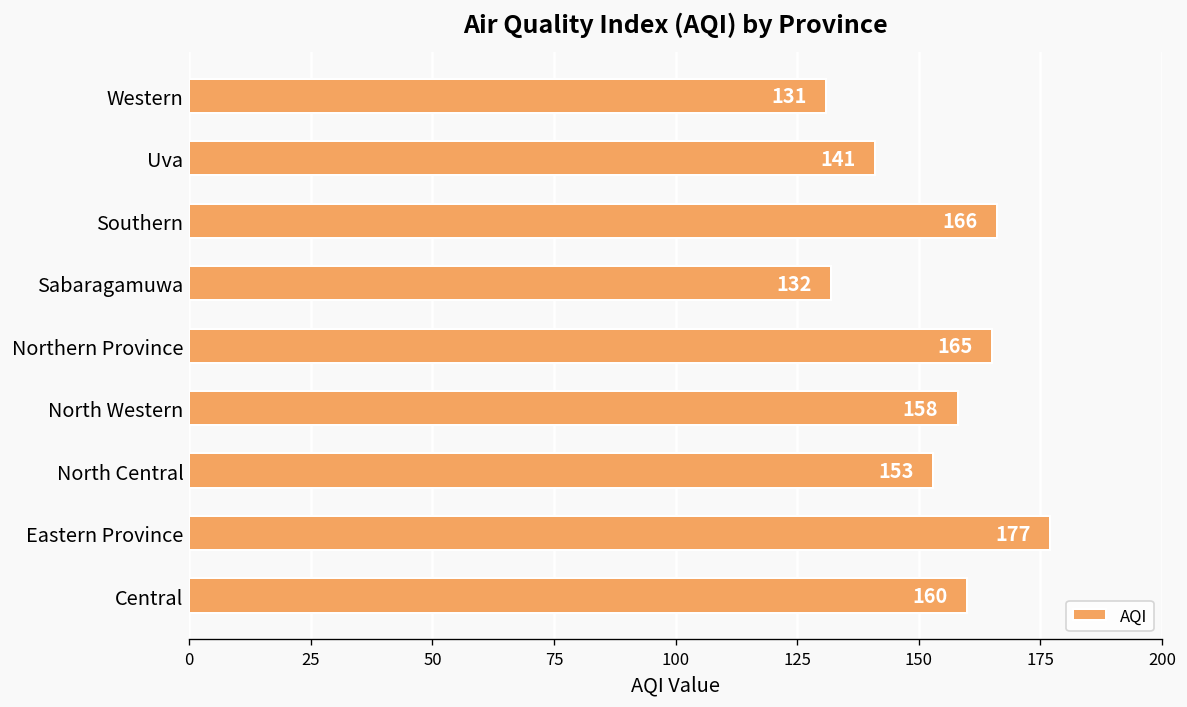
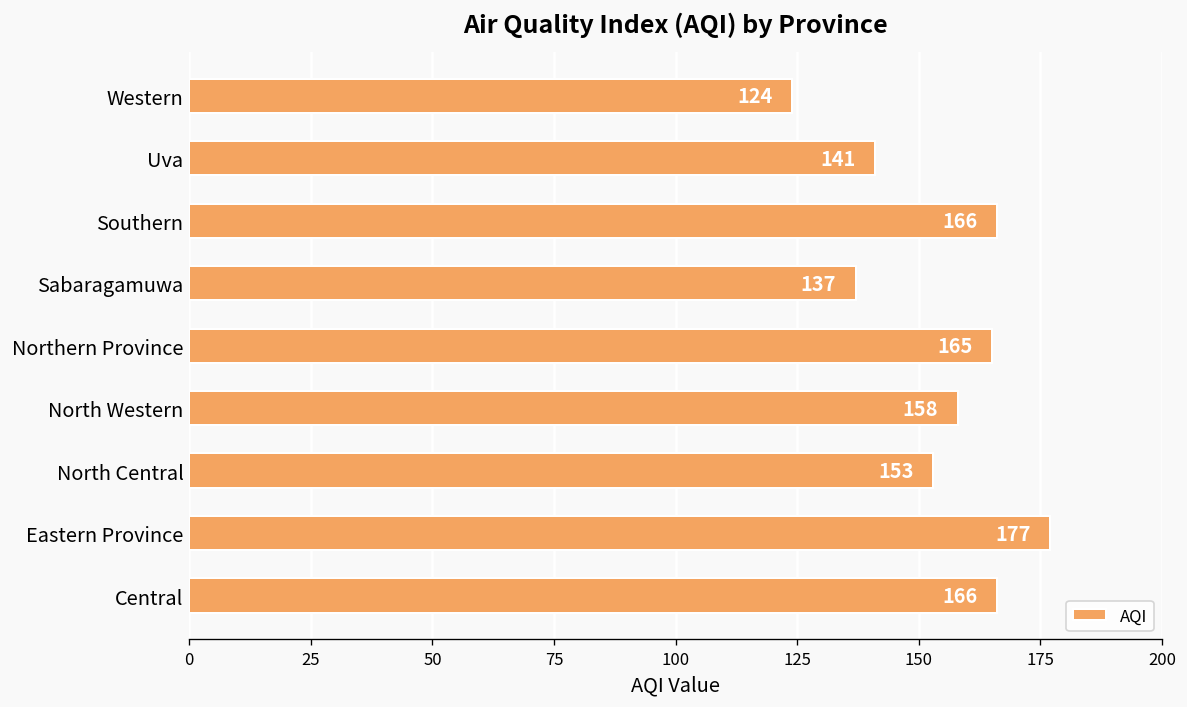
  {
-   "Western": 131,
+   "Western": 124,
    "Uva": 141,
    "Southern": 166,
-   "Sabaragamuwa": 132,
+   "Sabaragamuwa": 137,
    "Northern Province": 165,
    "North Western": 158,
    "North Central": 153,
    "Eastern Province": 177,
-   "Central": 160
+   "Central": 166
  }
